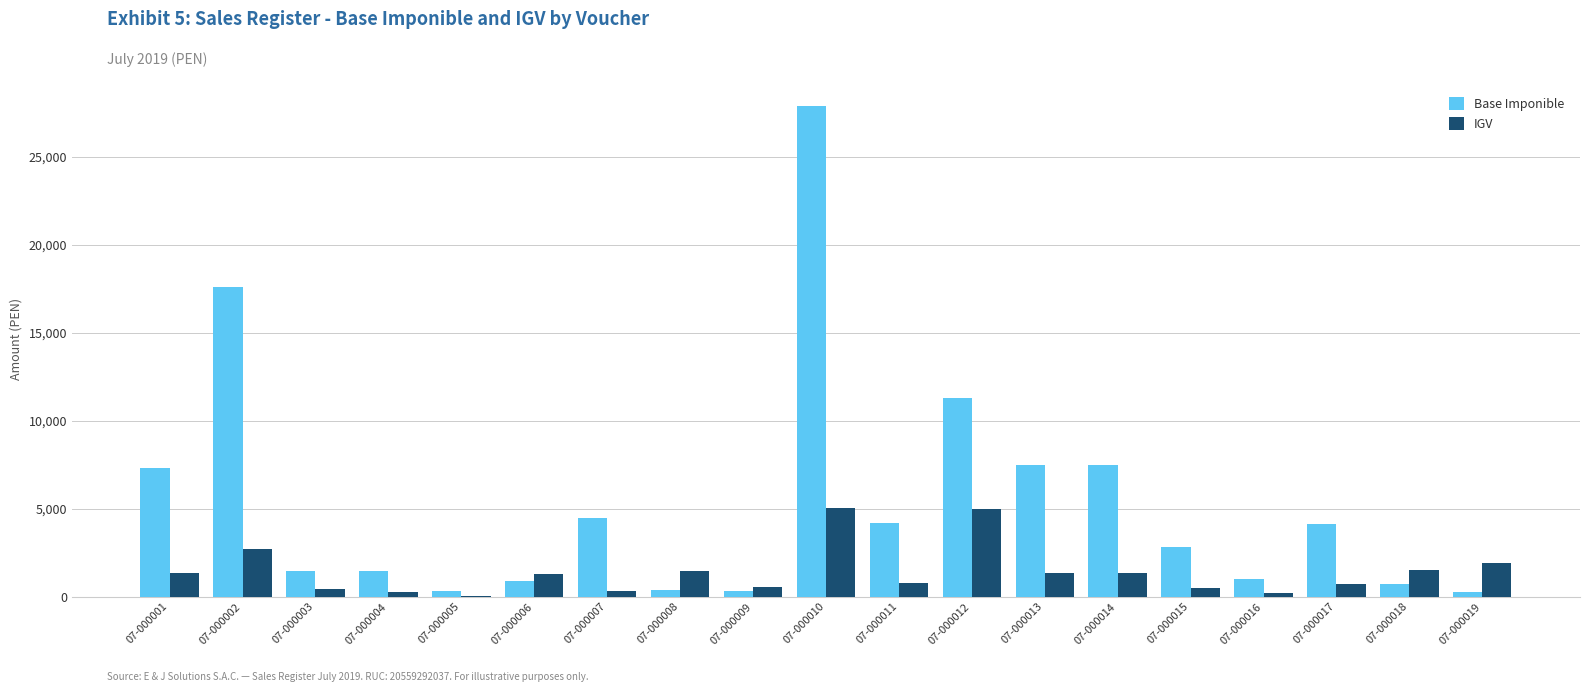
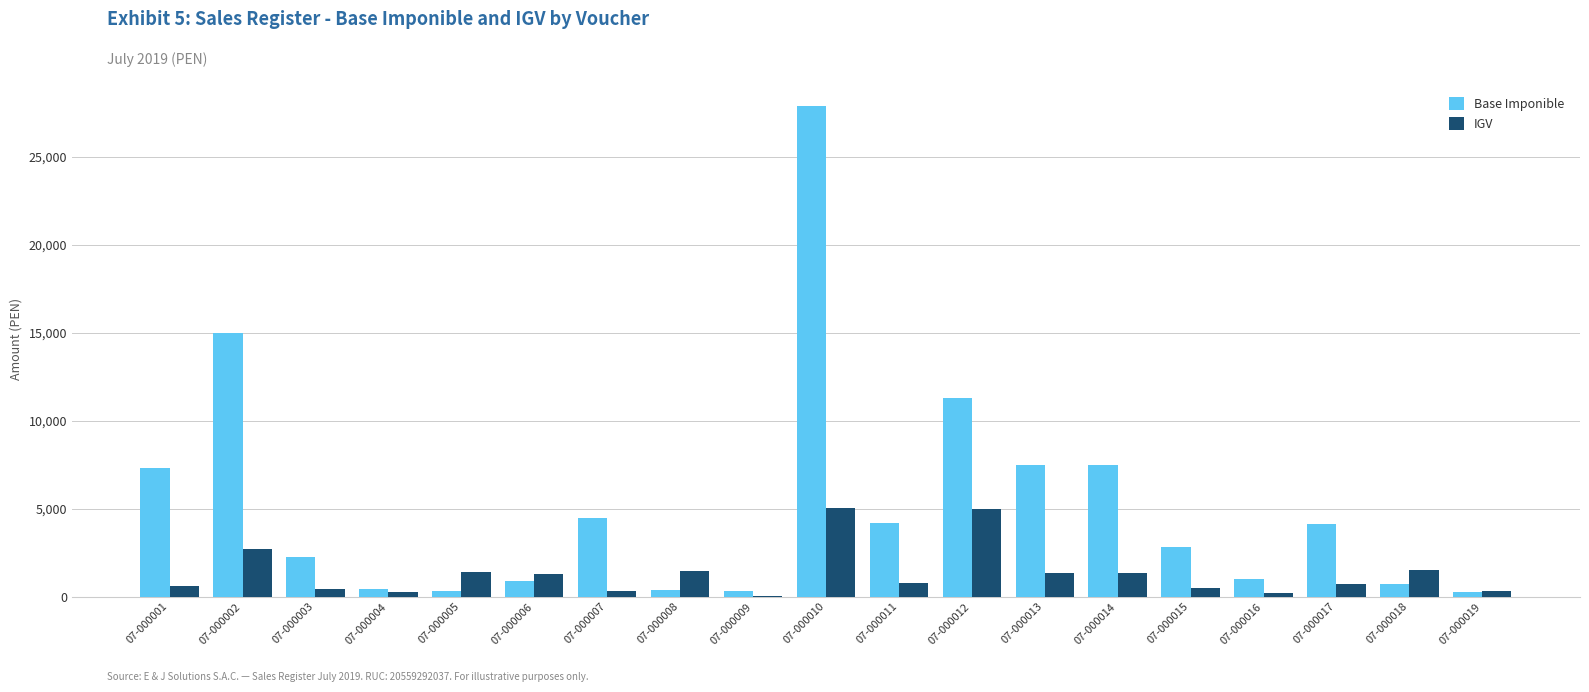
  {
    "Base Imponible": {
      "07-000001": "7,300",
-     "07-000002": "17,600",
-     "07-000003": "1,500",
-     "07-000004": "1,400",
+     "07-000002": "15,000",
+     "07-000003": "2,300",
+     "07-000004": "400",
      "07-000005": "300",
      "07-000006": "900",
      "07-000007": "4,500",
      "07-000008": "400",
      "07-000009": "300",
      "07-000010": "27,900",
      "07-000011": "4,200",
      "07-000012": "11,300",
      "07-000013": "7,500",
      "07-000014": "7,500",
      "07-000015": "2,800",
      "07-000016": "1,000",
      "07-000017": "4,100",
      "07-000018": "700",
      "07-000019": "200"
    },
    "IGV": {
-     "07-000001": "1,300",
+     "07-000001": "600",
      "07-000002": "2,700",
      "07-000003": "400",
      "07-000004": "300",
-     "07-000005": "100",
+     "07-000005": "1,400",
      "07-000006": "1,300",
      "07-000007": "300",
      "07-000008": "1,500",
-     "07-000009": "500",
+     "07-000009": "100",
      "07-000010": "5,000",
      "07-000011": "800",
      "07-000012": "5,000",
      "07-000013": "1,400",
      "07-000014": "1,400",
      "07-000015": "500",
      "07-000016": "200",
      "07-000017": "700",
      "07-000018": "1,500",
-     "07-000019": "1,900"
+     "07-000019": "300"
    }
  }
